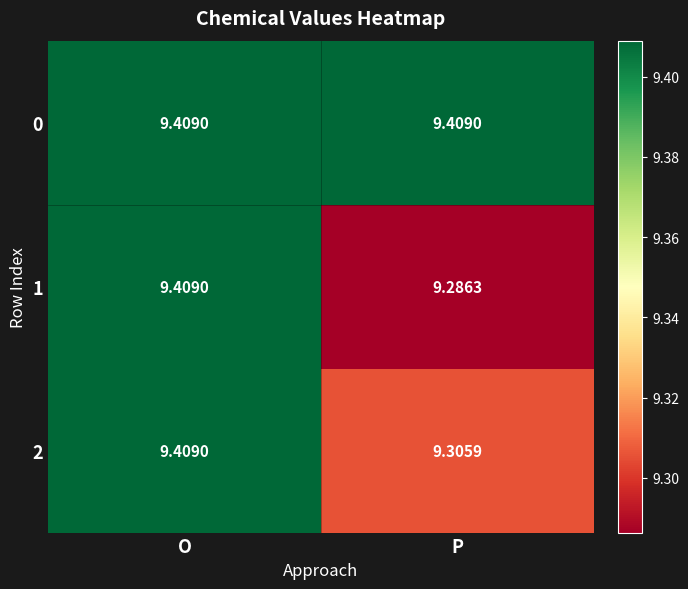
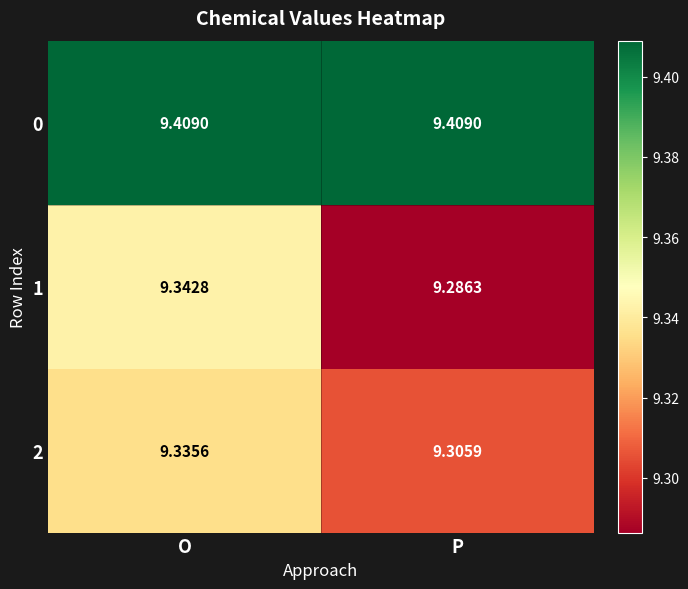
  {
    "0": {
      "O": 9.4090,
      "P": 9.4090
    },
    "1": {
-     "O": 9.4090,
+     "O": 9.3428,
      "P": 9.2863
    },
    "2": {
-     "O": 9.4090,
+     "O": 9.3356,
      "P": 9.3059
    }
  }
